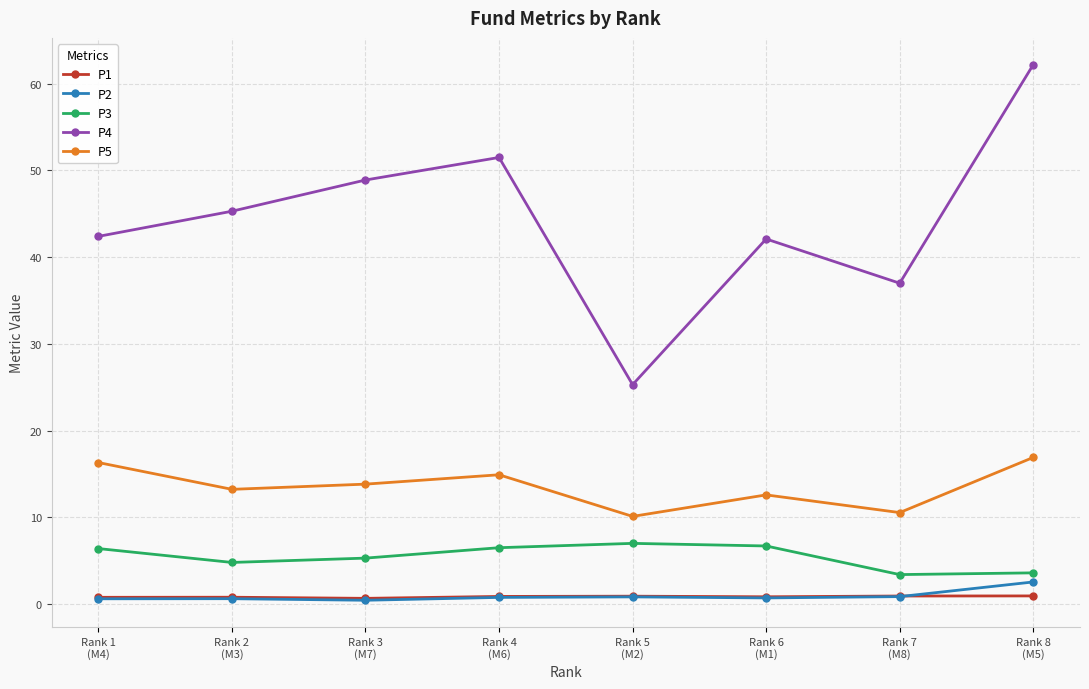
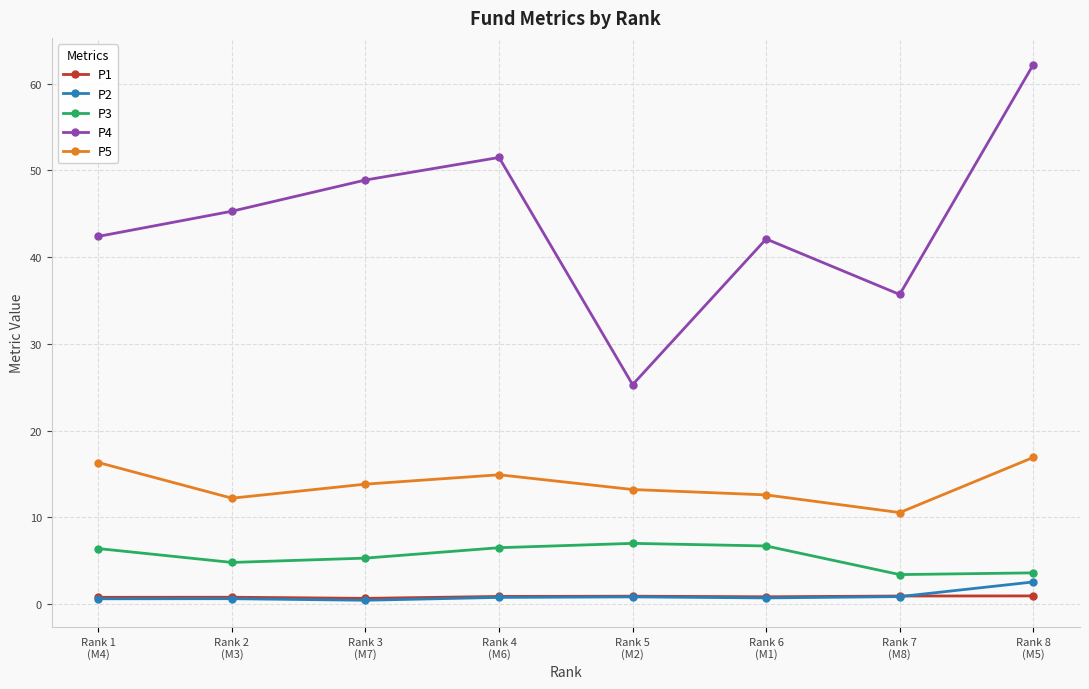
  {
    "P1": {
      "Rank 8 (M5)": 1
    },
    "P2": {
      "Rank 8 (M5)": 3
    },
    "P3": {
      "Rank 1 (M4)": 6,
      "Rank 2 (M3)": 5,
      "Rank 3 (M7)": 5,
      "Rank 4 (M6)": 7,
      "Rank 5 (M2)": 7,
      "Rank 6 (M1)": 7,
      "Rank 7 (M8)": 3,
      "Rank 8 (M5)": 4
    },
    "P4": {
      "Rank 1 (M4)": 42,
      "Rank 2 (M3)": 45,
      "Rank 3 (M7)": 49,
      "Rank 4 (M6)": 52,
      "Rank 5 (M2)": 25,
      "Rank 6 (M1)": 42,
-     "Rank 7 (M8)": 37,
+     "Rank 7 (M8)": 36,
      "Rank 8 (M5)": 62
    },
    "P5": {
      "Rank 1 (M4)": 16,
-     "Rank 2 (M3)": 13,
+     "Rank 2 (M3)": 12,
      "Rank 3 (M7)": 14,
      "Rank 4 (M6)": 15,
-     "Rank 5 (M2)": 10,
+     "Rank 5 (M2)": 13,
      "Rank 6 (M1)": 13,
      "Rank 7 (M8)": 11,
      "Rank 8 (M5)": 17
    }
  }
